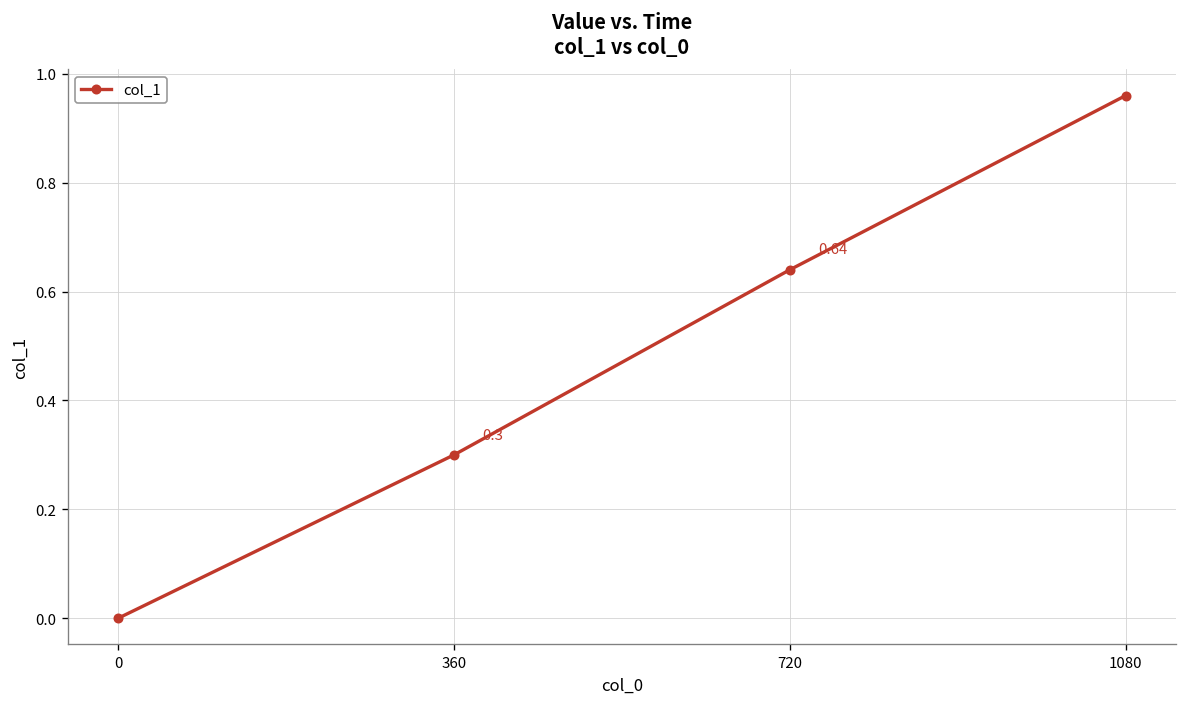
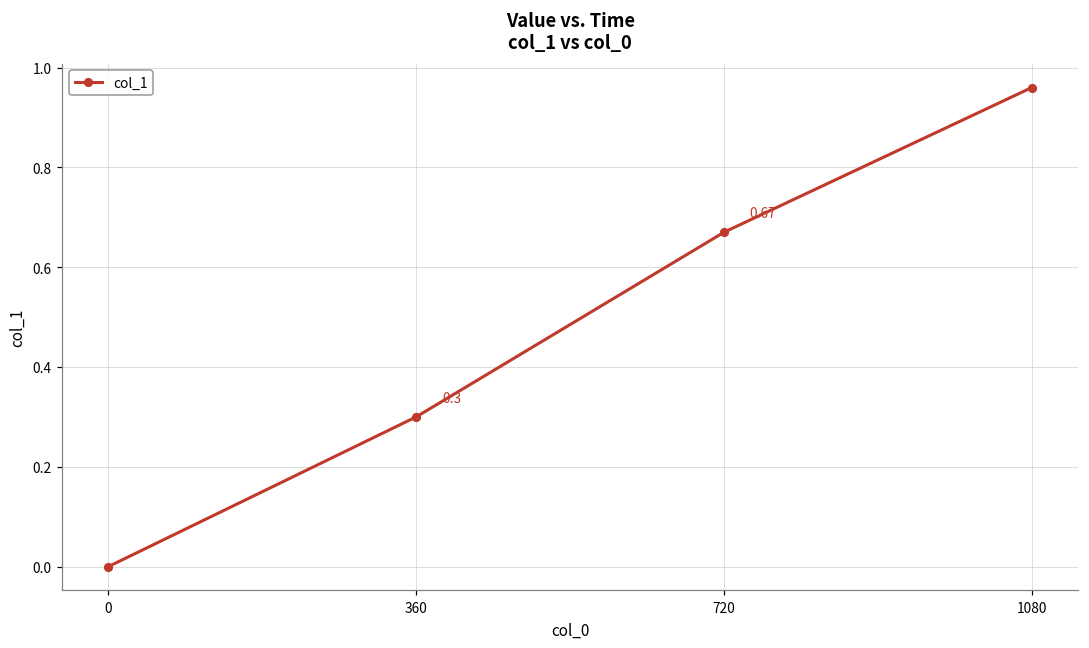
  {
-   "720": 0.64
+   "720": 0.67
  }
